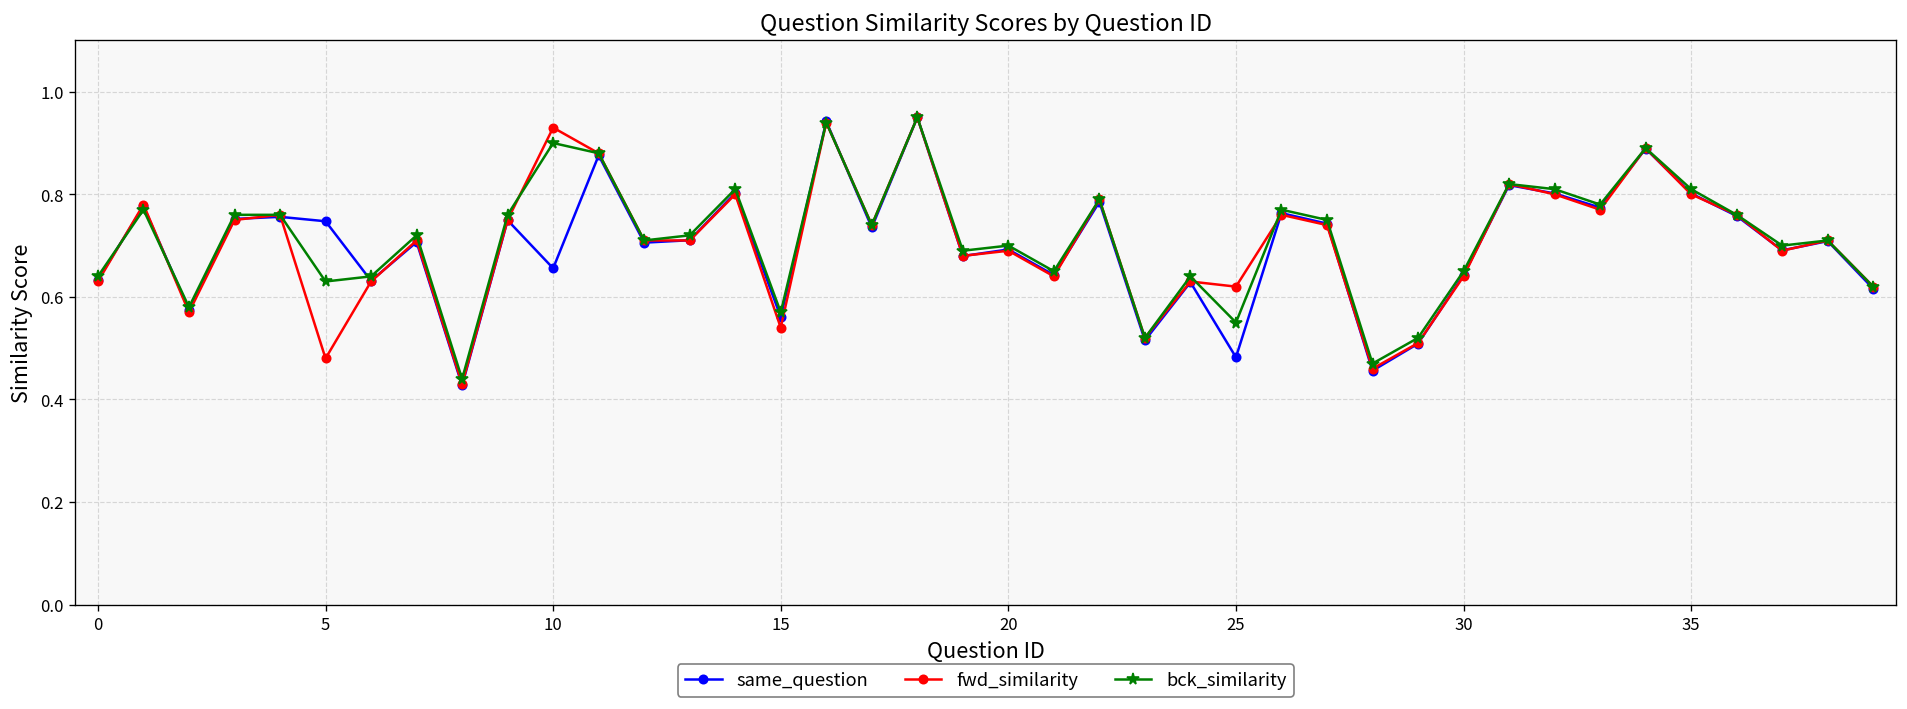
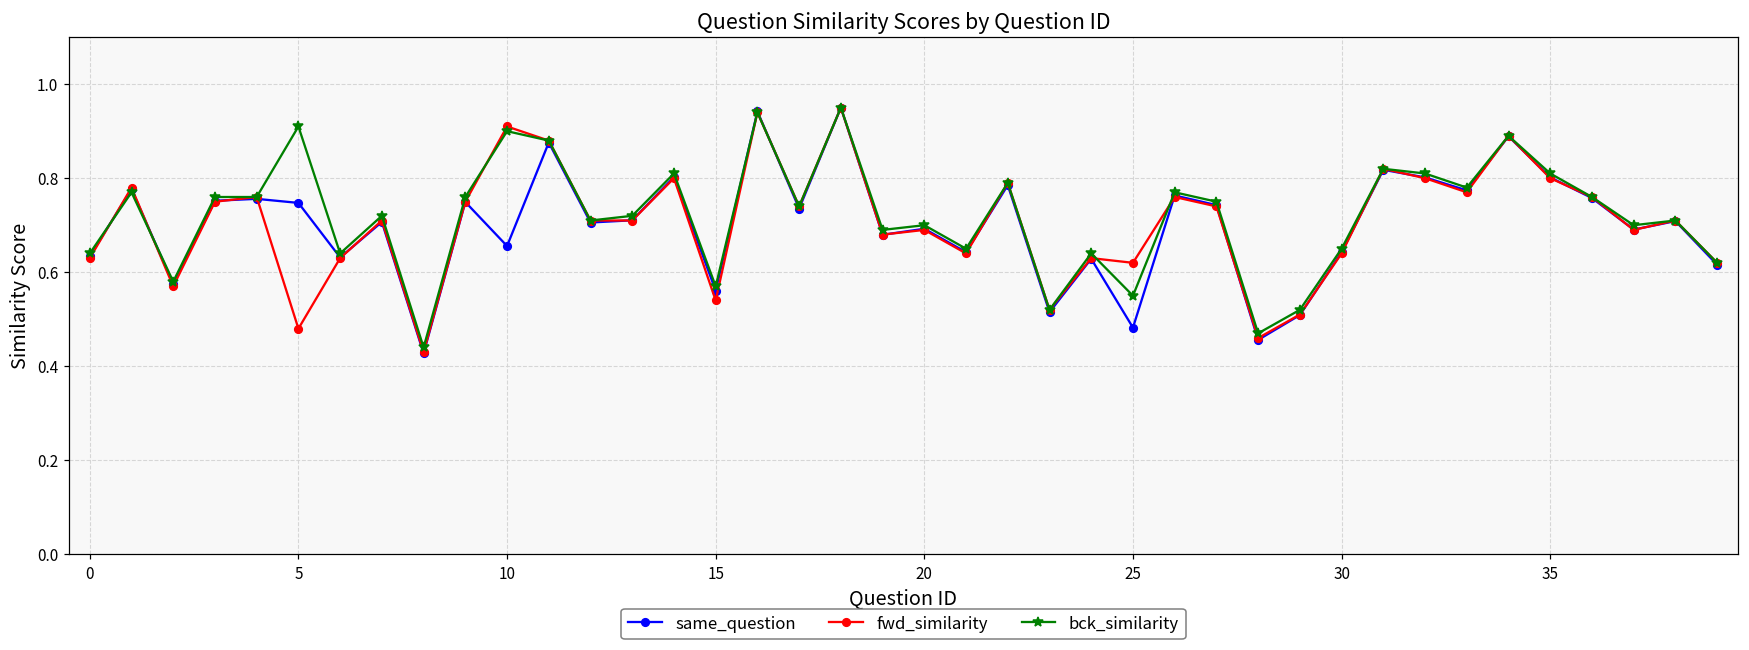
  {
    "same_question": {
      "5": 0.75,
      "10": 0.66,
      "15": 0.56,
      "25": 0.48
    },
    "fwd_similarity": {
      "5": 0.48,
-     "10": 0.93,
+     "10": 0.91,
      "15": 0.54,
      "25": 0.62
    },
    "bck_similarity": {
      "0": 0.64,
-     "5": 0.63,
+     "5": 0.91,
      "10": 0.90,
      "15": 0.57,
      "20": 0.70,
      "25": 0.55,
      "30": 0.65,
      "35": 0.81
    }
  }
